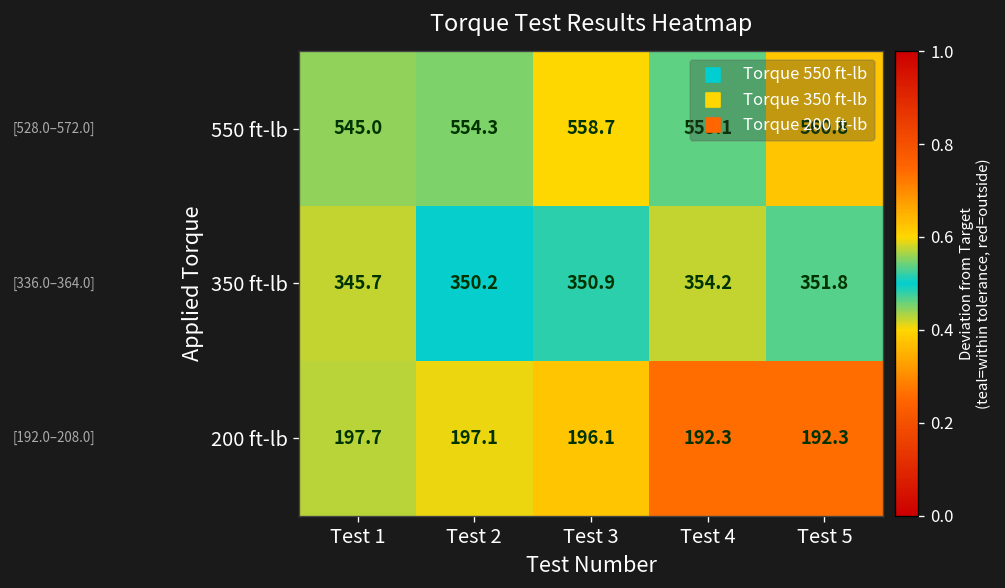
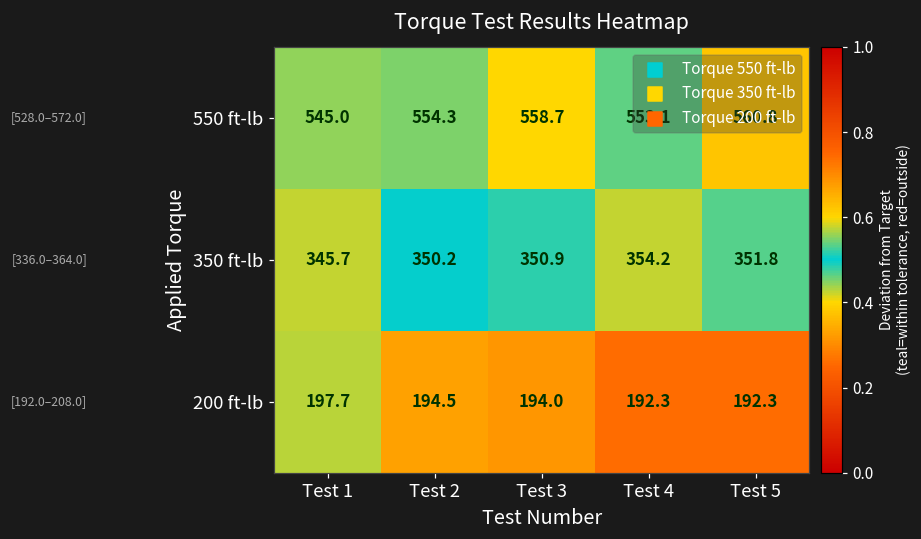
  {
    "550 ft-lb": {
      "Test 1": 545.0,
      "Test 2": 554.3,
      "Test 3": 558.7
    },
    "350 ft-lb": {
      "Test 1": 345.7,
      "Test 2": 350.2,
      "Test 3": 350.9,
      "Test 4": 354.2,
      "Test 5": 351.8
    },
    "200 ft-lb": {
      "Test 1": 197.7,
-     "Test 2": 197.1,
-     "Test 3": 196.1,
+     "Test 2": 194.5,
+     "Test 3": 194.0,
      "Test 4": 192.3,
      "Test 5": 192.3
    }
  }
